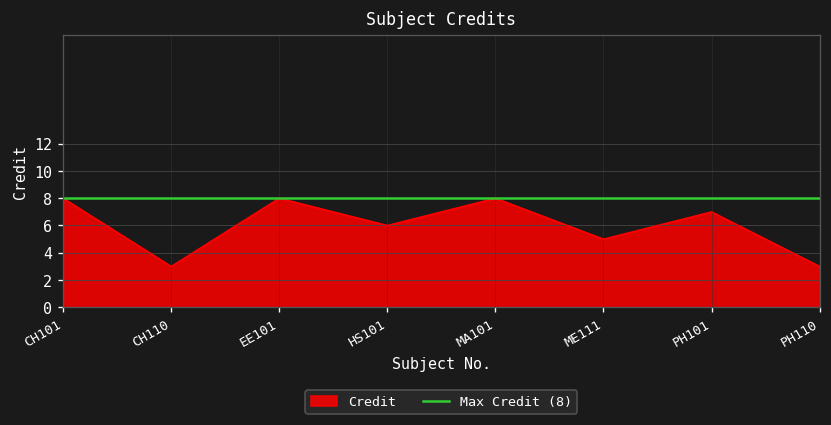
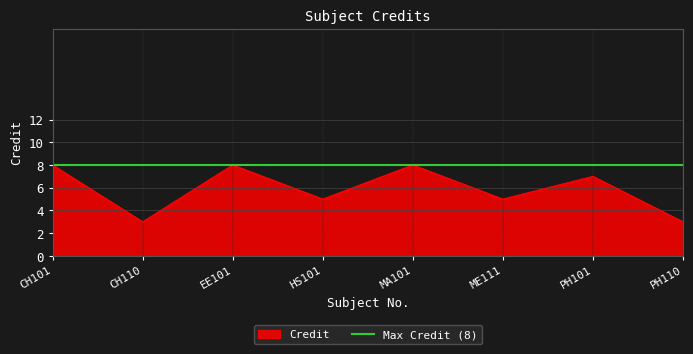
  {
    "CH101": 8,
    "CH110": 3,
    "EE101": 8,
-   "HS101": 6,
+   "HS101": 5,
    "MA101": 8,
    "ME111": 5,
    "PH101": 7,
    "PH110": 3
  }
